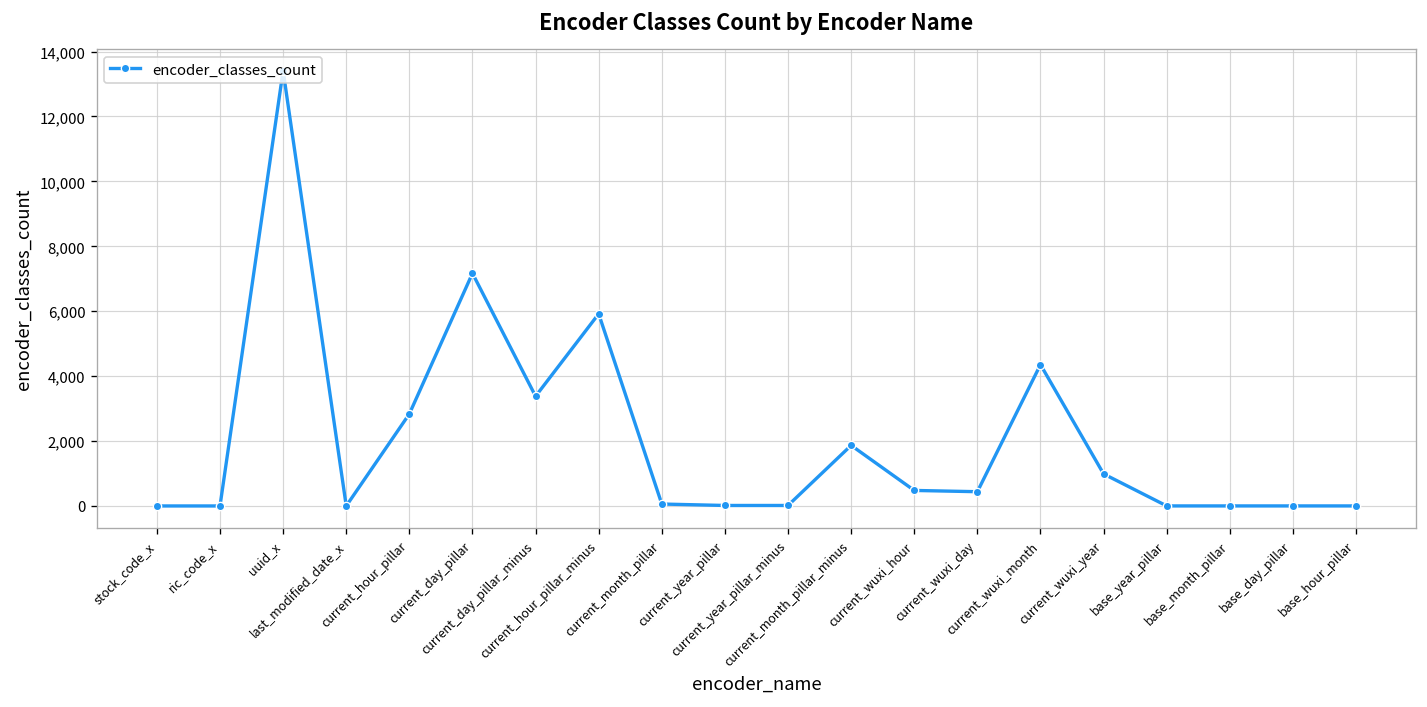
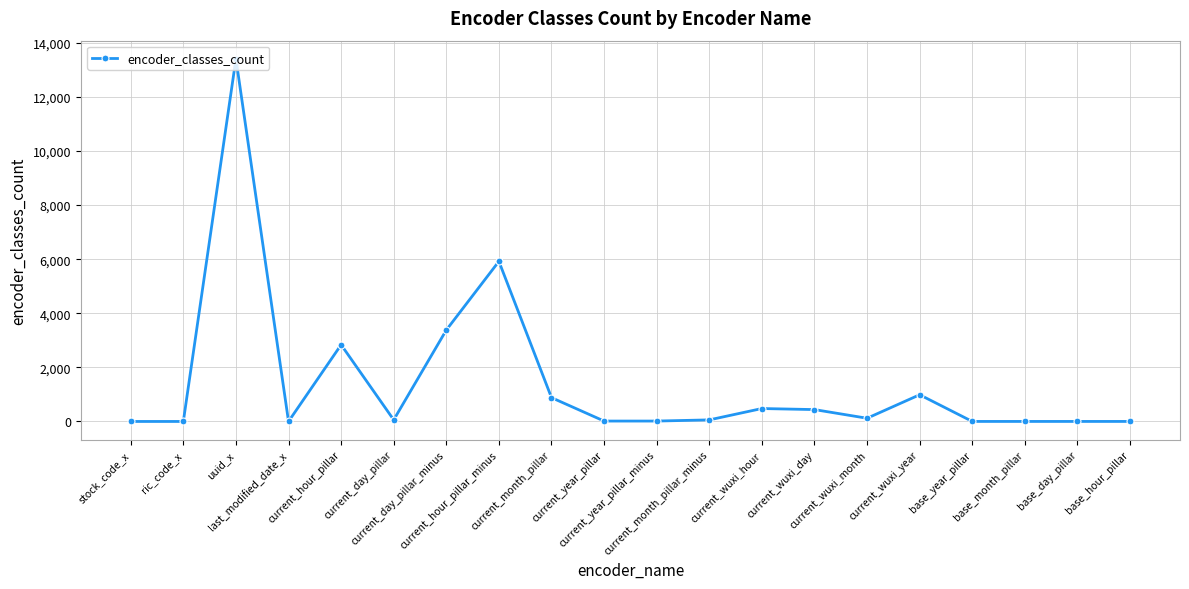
  {
    "stock_code_x": "0",
    "ric_code_x": "0",
    "last_modified_date_x": "0",
    "current_hour_pillar": "2,800",
-   "current_day_pillar": "7,200",
+   "current_day_pillar": "100",
    "current_day_pillar_minus": "3,400",
    "current_hour_pillar_minus": "5,900",
-   "current_month_pillar": "100",
+   "current_month_pillar": "900",
    "current_year_pillar": "0",
    "current_year_pillar_minus": "0",
-   "current_month_pillar_minus": "1,900",
+   "current_month_pillar_minus": "100",
    "current_wuxi_hour": "500",
    "current_wuxi_day": "400",
-   "current_wuxi_month": "4,400",
+   "current_wuxi_month": "100",
    "current_wuxi_year": "1,000",
    "base_year_pillar": "0",
    "base_month_pillar": "0",
    "base_day_pillar": "0",
    "base_hour_pillar": "0"
  }
